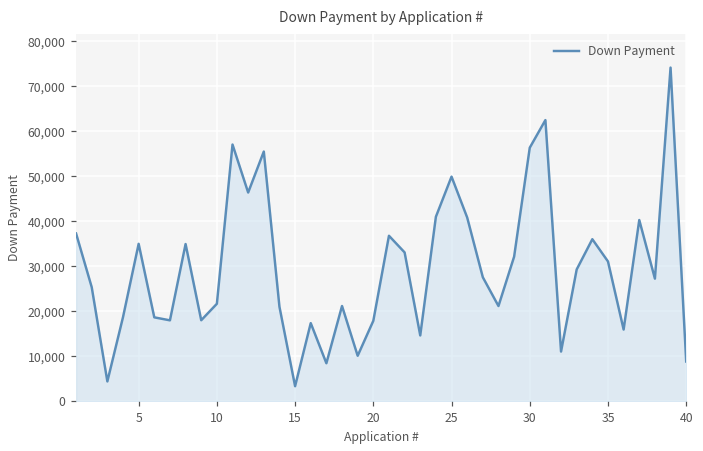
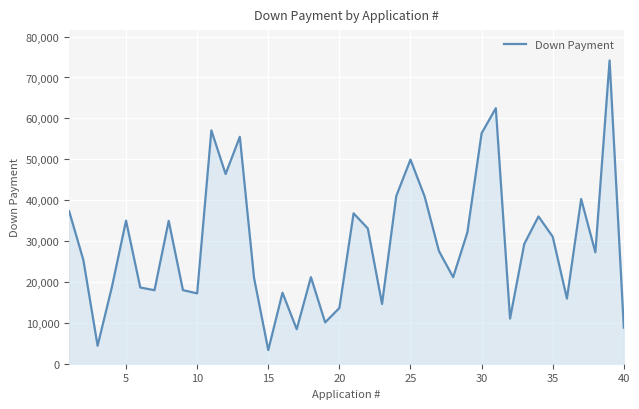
  {
    "5": "35,000",
-   "10": "22,000",
+   "10": "17,000",
    "15": "3,000",
-   "20": "18,000",
+   "20": "14,000",
    "25": "50,000",
    "30": "56,000",
    "35": "31,000",
    "40": "9,000"
  }
